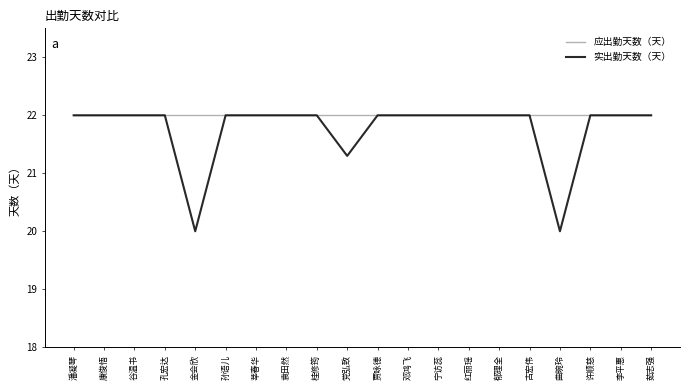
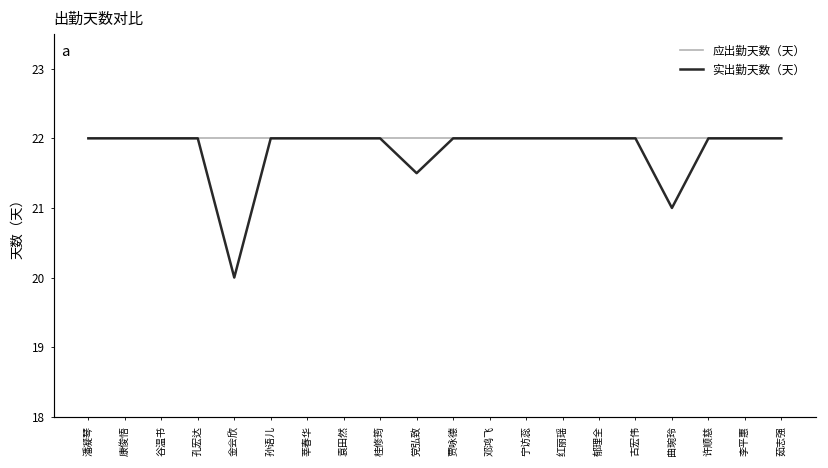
  {
    "应出勤天数（天）": {
      "金会欣": 22.0,
      "党弘致": 22.0,
      "曲琬玲": 22.0
    },
    "实出勤天数（天）": {
      "金会欣": 20.0,
-     "党弘致": 21.3,
-     "曲琬玲": 20
+     "党弘致": 21.5,
+     "曲琬玲": 21
    }
  }
